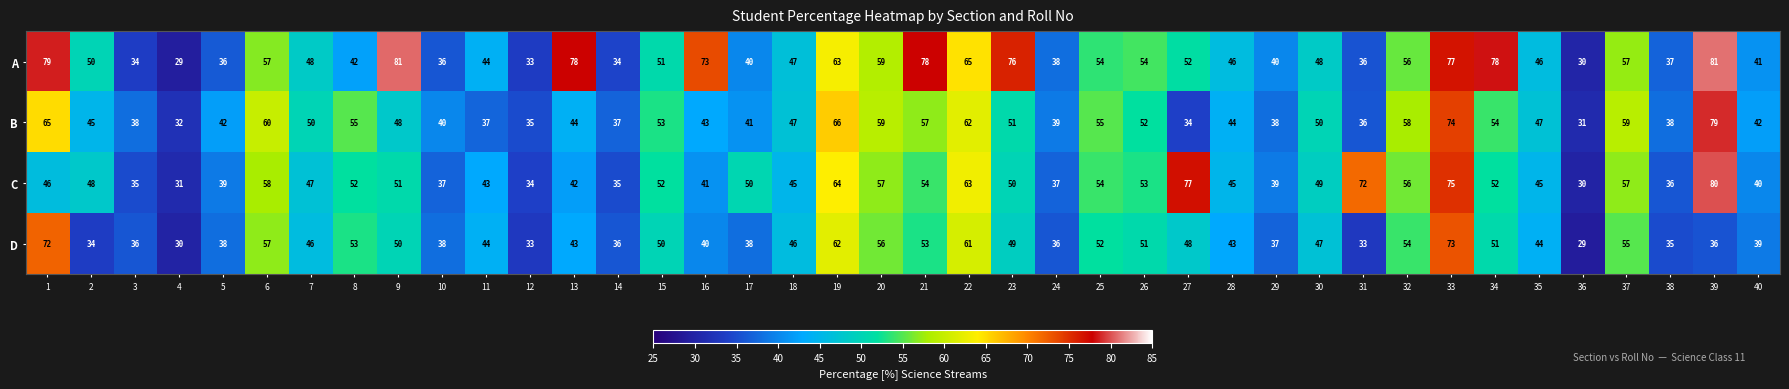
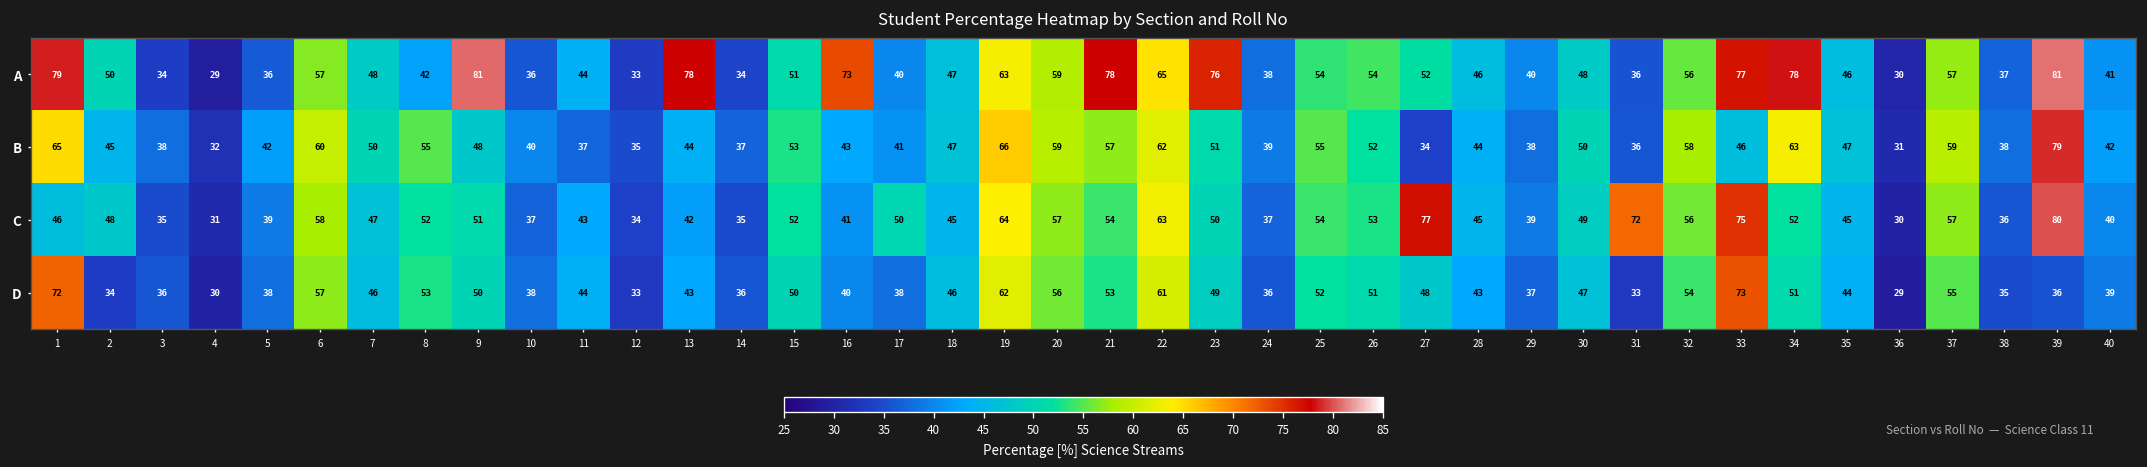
  {
    "A": {
      "1": 79,
      "2": 50,
      "3": 34,
      "4": 29,
      "5": 36,
      "6": 57,
      "7": 48,
      "8": 42,
      "9": 81,
      "10": 36,
      "11": 44,
      "12": 33,
      "13": 78,
      "14": 34,
      "15": 51,
      "16": 73,
      "17": 40,
      "18": 47,
      "19": 63,
      "20": 59,
      "21": 78,
      "22": 65,
      "23": 76,
      "24": 38,
      "25": 54,
      "26": 54,
      "27": 52,
      "28": 46,
      "29": 40,
      "30": 48,
      "31": 36,
      "32": 56,
      "33": 77,
      "34": 78,
      "35": 46,
      "36": 30,
      "37": 57,
      "38": 37,
      "39": 81,
      "40": 41
    },
    "B": {
      "1": 65,
      "2": 45,
      "3": 38,
      "4": 32,
      "5": 42,
      "6": 60,
      "7": 50,
      "8": 55,
      "9": 48,
      "10": 40,
      "11": 37,
      "12": 35,
      "13": 44,
      "14": 37,
      "15": 53,
      "16": 43,
      "17": 41,
      "18": 47,
      "19": 66,
      "20": 59,
      "21": 57,
      "22": 62,
      "23": 51,
      "24": 39,
      "25": 55,
      "26": 52,
      "27": 34,
      "28": 44,
      "29": 38,
      "30": 50,
      "31": 36,
      "32": 58,
-     "33": 74,
-     "34": 54,
+     "33": 46,
+     "34": 63,
      "35": 47,
      "36": 31,
      "37": 59,
      "38": 38,
      "39": 79,
      "40": 42
    },
    "C": {
      "1": 46,
      "2": 48,
      "3": 35,
      "4": 31,
      "5": 39,
      "6": 58,
      "7": 47,
      "8": 52,
      "9": 51,
      "10": 37,
      "11": 43,
      "12": 34,
      "13": 42,
      "14": 35,
      "15": 52,
      "16": 41,
      "17": 50,
      "18": 45,
      "19": 64,
      "20": 57,
      "21": 54,
      "22": 63,
      "23": 50,
      "24": 37,
      "25": 54,
      "26": 53,
      "27": 77,
      "28": 45,
      "29": 39,
      "30": 49,
      "31": 72,
      "32": 56,
      "33": 75,
      "34": 52,
      "35": 45,
      "36": 30,
      "37": 57,
      "38": 36,
      "39": 80,
      "40": 40
    },
    "D": {
      "1": 72,
      "2": 34,
      "3": 36,
      "4": 30,
      "5": 38,
      "6": 57,
      "7": 46,
      "8": 53,
      "9": 50,
      "10": 38,
      "11": 44,
      "12": 33,
      "13": 43,
      "14": 36,
      "15": 50,
      "16": 40,
      "17": 38,
      "18": 46,
      "19": 62,
      "20": 56,
      "21": 53,
      "22": 61,
      "23": 49,
      "24": 36,
      "25": 52,
      "26": 51,
      "27": 48,
      "28": 43,
      "29": 37,
      "30": 47,
      "31": 33,
      "32": 54,
      "33": 73,
      "34": 51,
      "35": 44,
      "36": 29,
      "37": 55,
      "38": 35,
      "39": 36,
      "40": 39
    }
  }
